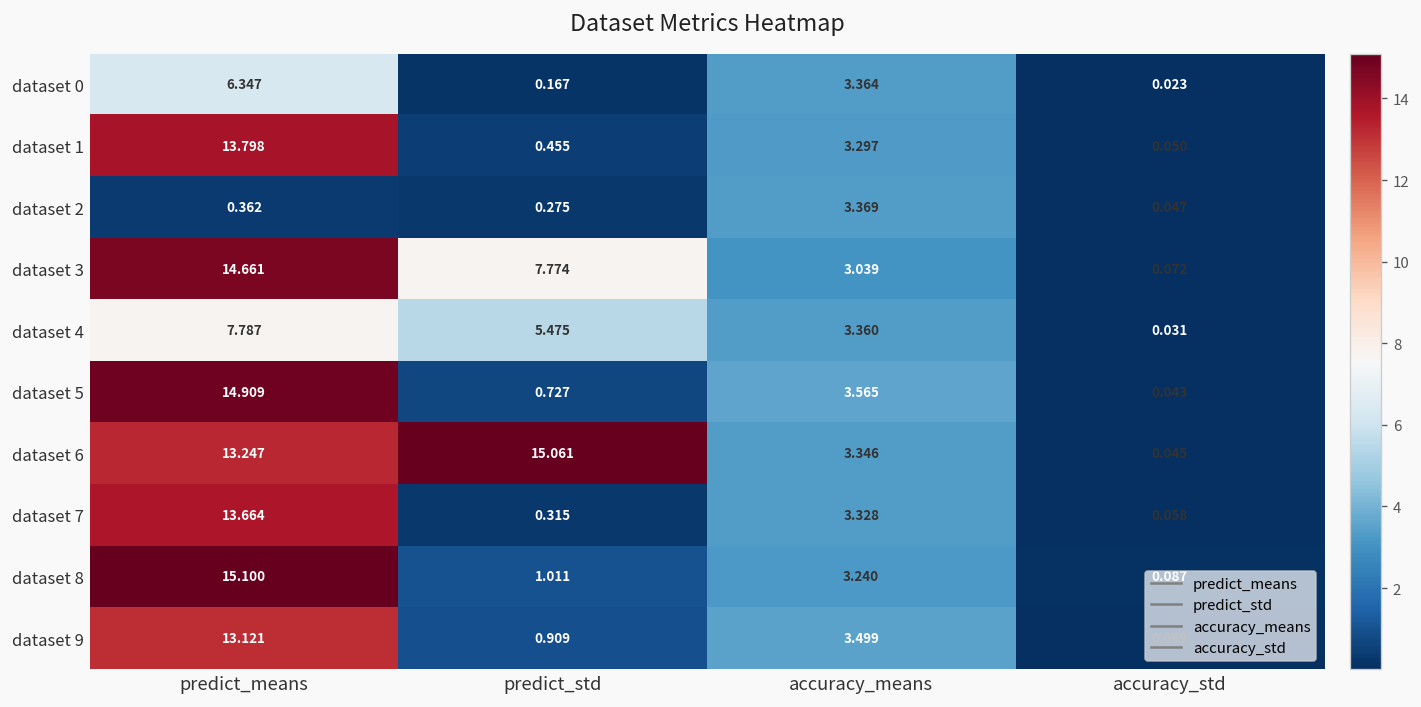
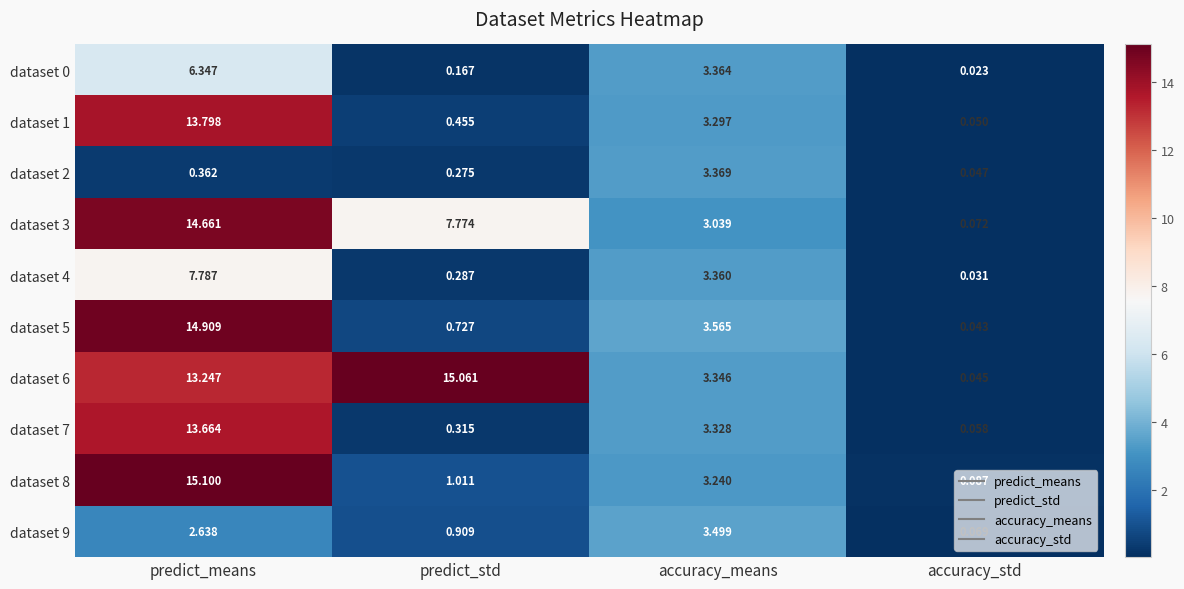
  {
    "dataset 0": {
      "predict_means": 6.347,
      "predict_std": 0.167,
      "accuracy_means": 3.364,
      "accuracy_std": 0.023
    },
    "dataset 1": {
      "predict_means": 13.798,
      "predict_std": 0.455,
      "accuracy_means": 3.297
    },
    "dataset 2": {
      "predict_means": 0.362,
      "predict_std": 0.275,
      "accuracy_means": 3.369
    },
    "dataset 3": {
      "predict_means": 14.661,
      "predict_std": 7.774,
      "accuracy_means": 3.039
    },
    "dataset 4": {
      "predict_means": 7.787,
-     "predict_std": 5.475,
+     "predict_std": 0.287,
      "accuracy_means": 3.360,
      "accuracy_std": 0.031
    },
    "dataset 5": {
      "predict_means": 14.909,
      "predict_std": 0.727,
      "accuracy_means": 3.565
    },
    "dataset 6": {
      "predict_means": 13.247,
      "predict_std": 15.061,
      "accuracy_means": 3.346
    },
    "dataset 7": {
      "predict_means": 13.664,
      "predict_std": 0.315,
      "accuracy_means": 3.328
    },
    "dataset 8": {
      "predict_means": 15.100,
      "predict_std": 1.011,
      "accuracy_means": 3.240
    },
    "dataset 9": {
-     "predict_means": 13.121,
+     "predict_means": 2.638,
      "predict_std": 0.909,
      "accuracy_means": 3.499
    }
  }
